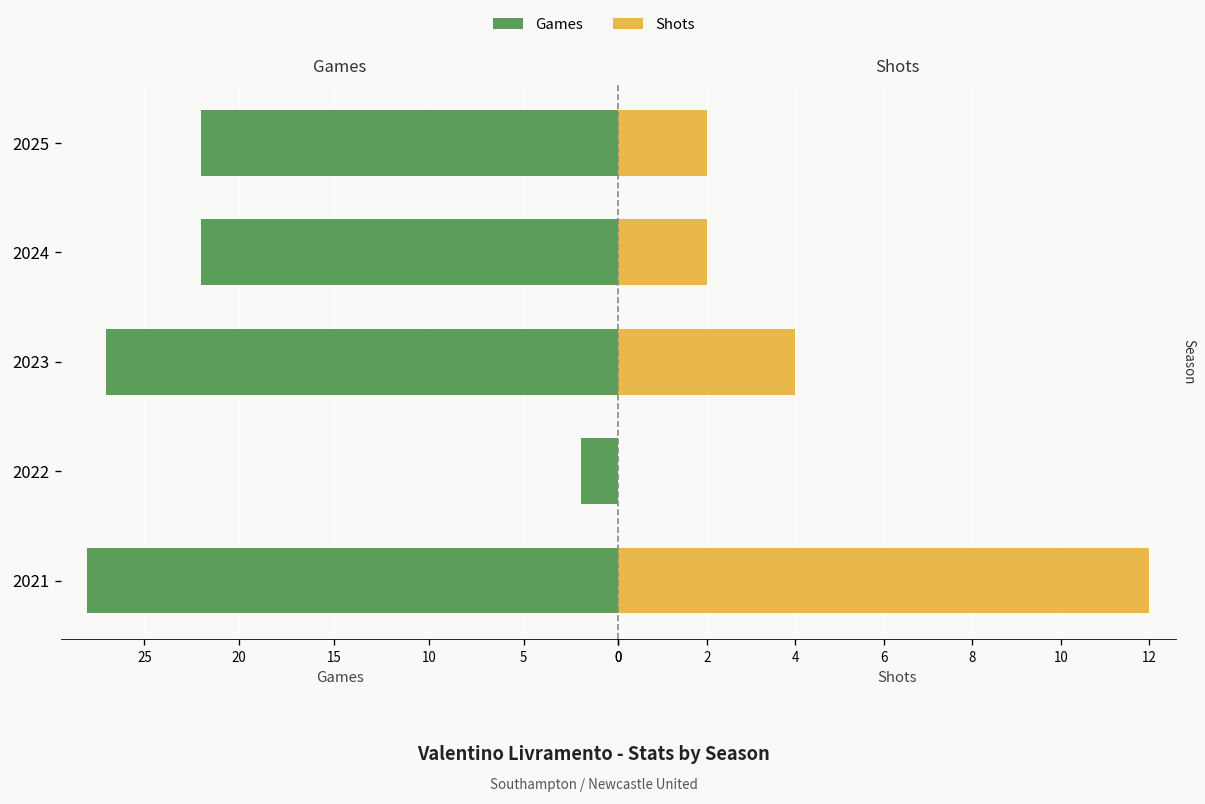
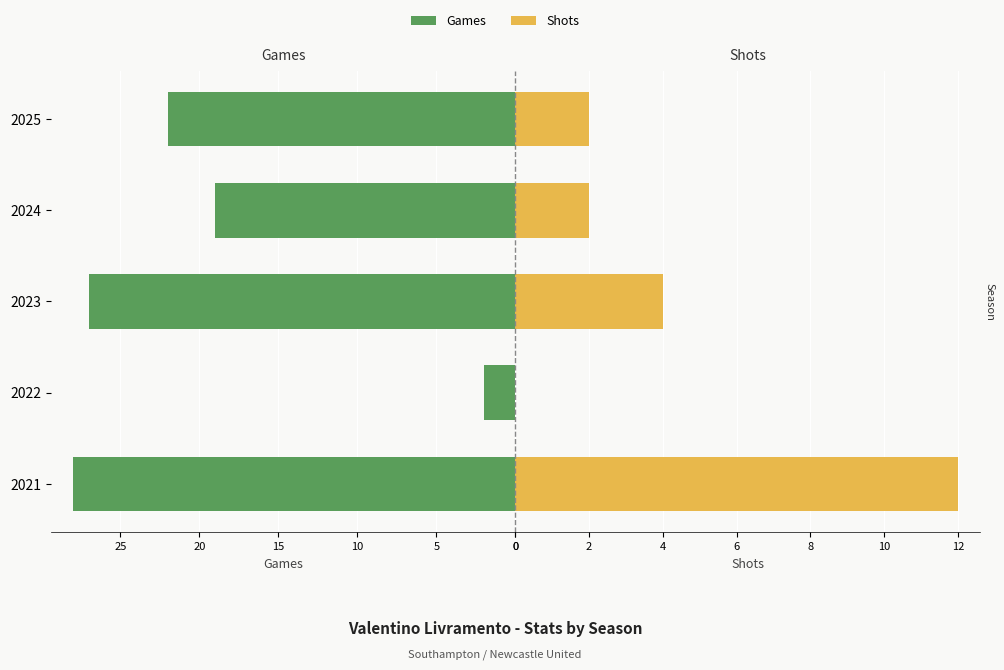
  {
    "Games": {
      "2025": 22,
-     "2024": 22,
+     "2024": 19,
      "2023": 27,
      "2022": 2,
      "2021": 28
    }
  }
